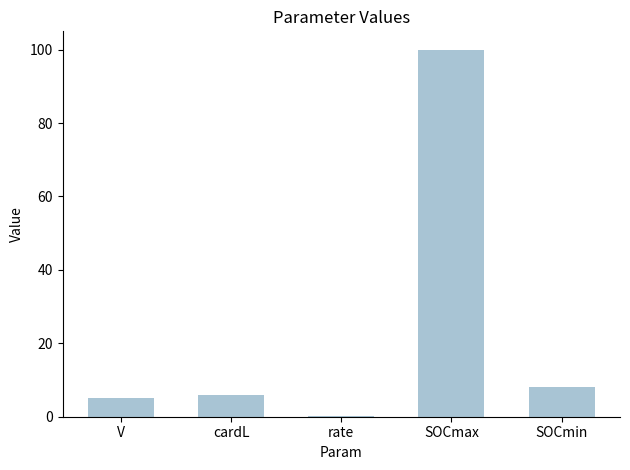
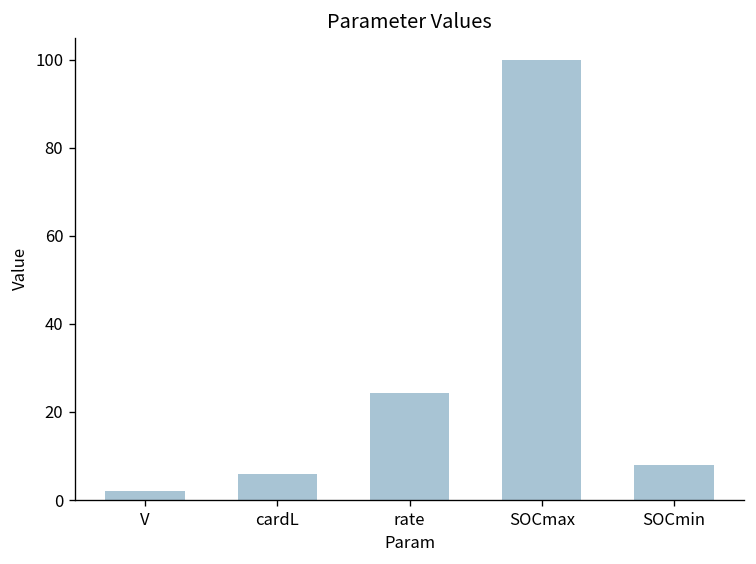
  {
-   "V": 5,
+   "V": 2,
    "cardL": 6,
-   "rate": 0,
+   "rate": 24,
    "SOCmax": 100,
    "SOCmin": 8
  }
